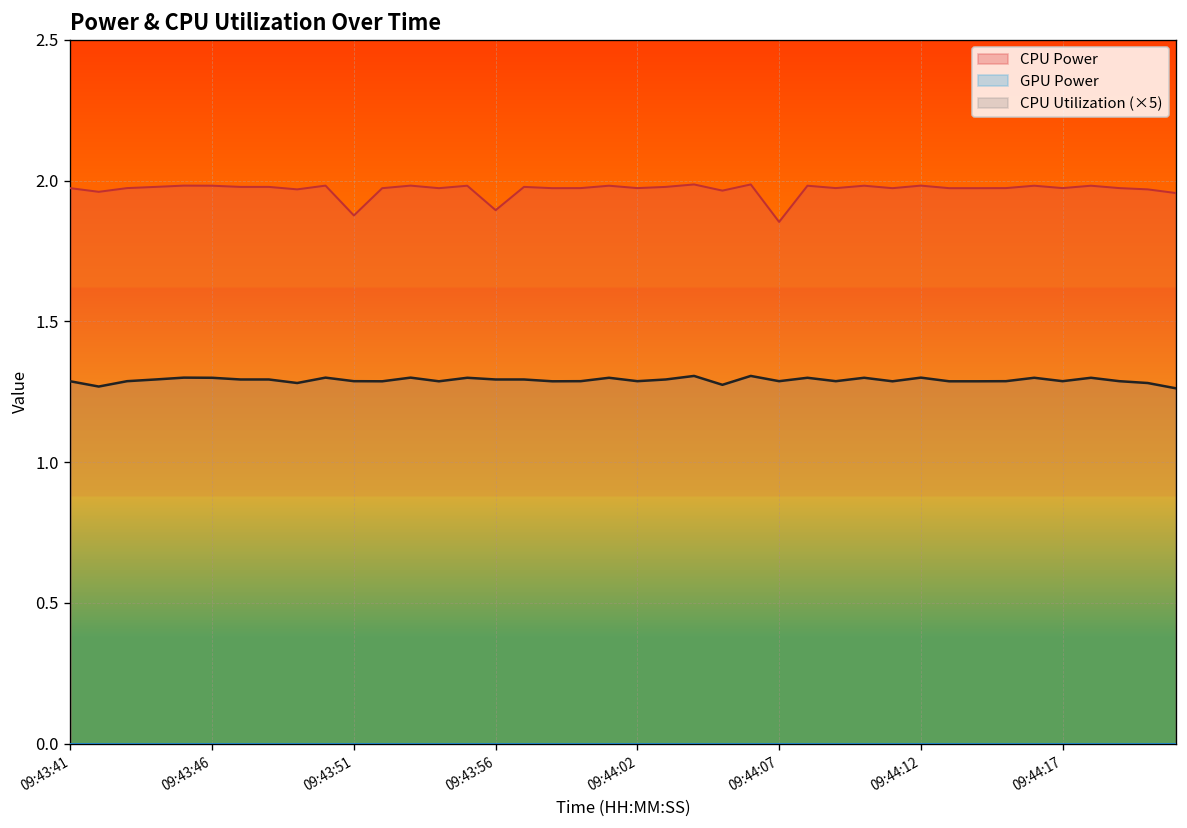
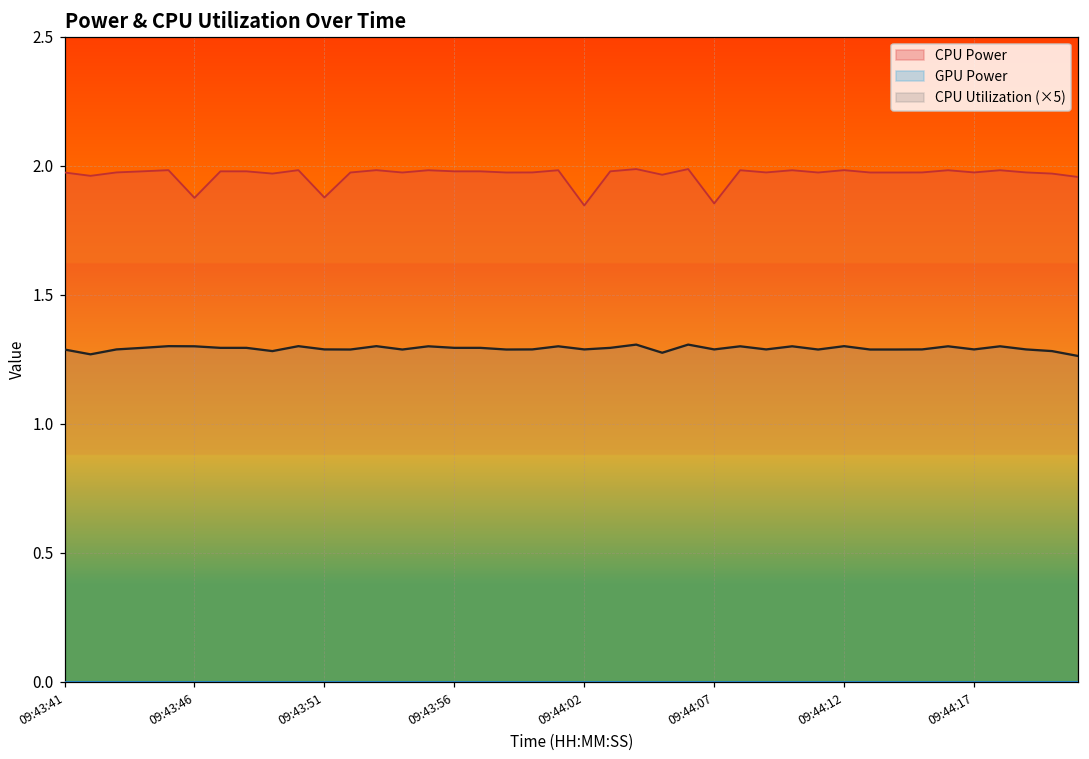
  {
    "CPU Power": {
      "09:43:41": 1.97,
-     "09:43:46": 1.98,
+     "09:43:46": 1.88,
      "09:43:51": 1.88,
-     "09:43:56": 1.90,
-     "09:44:02": 1.97,
+     "09:43:56": 1.98,
+     "09:44:02": 1.85,
      "09:44:07": 1.85,
      "09:44:12": 1.98,
      "09:44:17": 1.97
    }
  }
